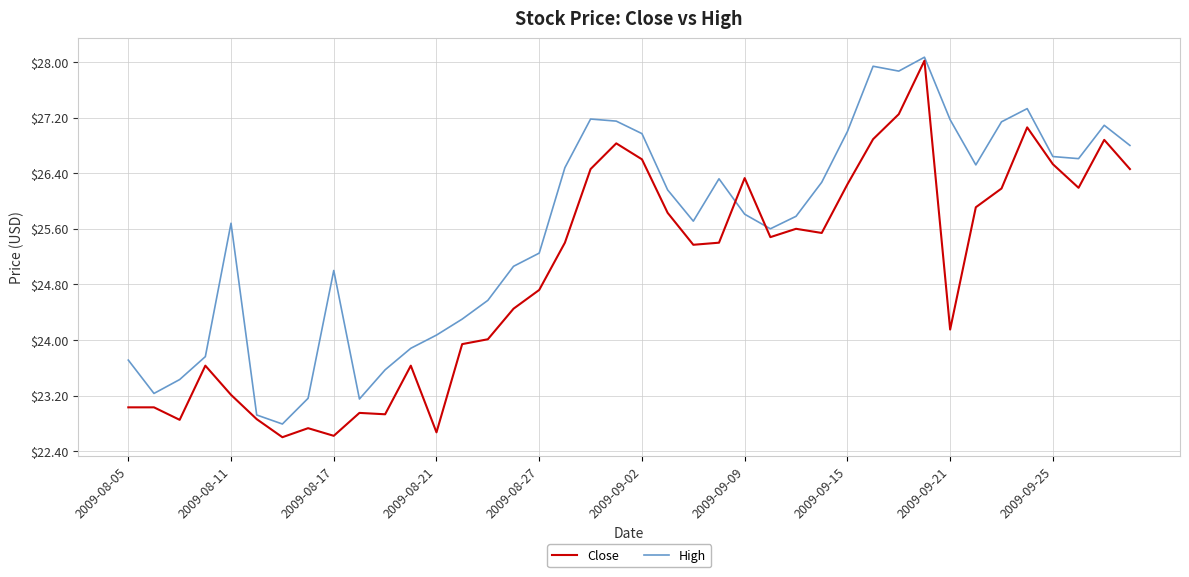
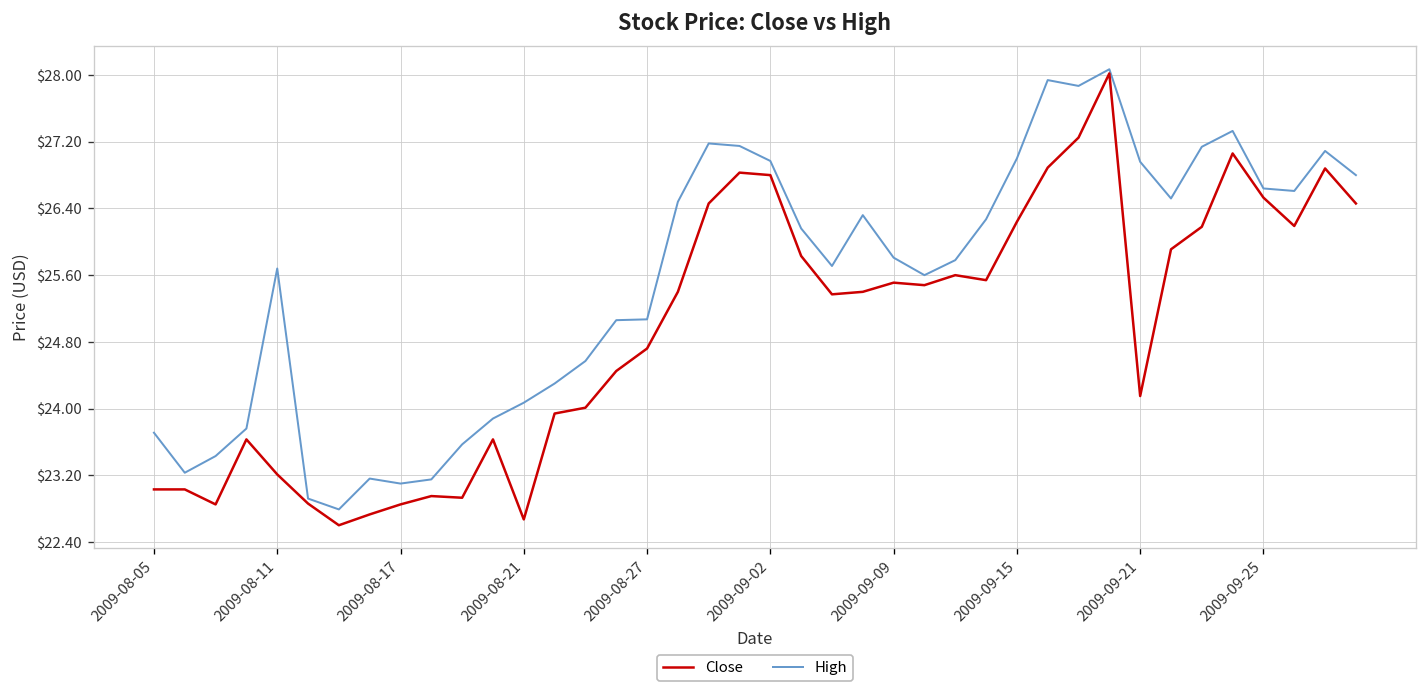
  {
    "Close": {
      "2009-08-05": "$23.0",
      "2009-08-11": "$23.2",
-     "2009-08-17": "$22.6",
+     "2009-08-17": "$22.9",
      "2009-08-21": "$22.7",
      "2009-08-27": "$24.7",
-     "2009-09-02": "$26.6",
-     "2009-09-09": "$26.3",
+     "2009-09-02": "$26.8",
+     "2009-09-09": "$25.5",
      "2009-09-15": "$26.2",
      "2009-09-21": "$24.2",
      "2009-09-25": "$26.5"
    },
    "High": {
      "2009-08-05": "$23.7",
      "2009-08-11": "$25.7",
-     "2009-08-17": "$25.0",
+     "2009-08-17": "$23.1",
      "2009-08-21": "$24.1",
-     "2009-08-27": "$25.3",
+     "2009-08-27": "$25.1",
      "2009-09-02": "$27.0",
      "2009-09-09": "$25.8",
      "2009-09-15": "$27.0",
-     "2009-09-21": "$27.2",
+     "2009-09-21": "$27.0",
      "2009-09-25": "$26.6"
    }
  }
